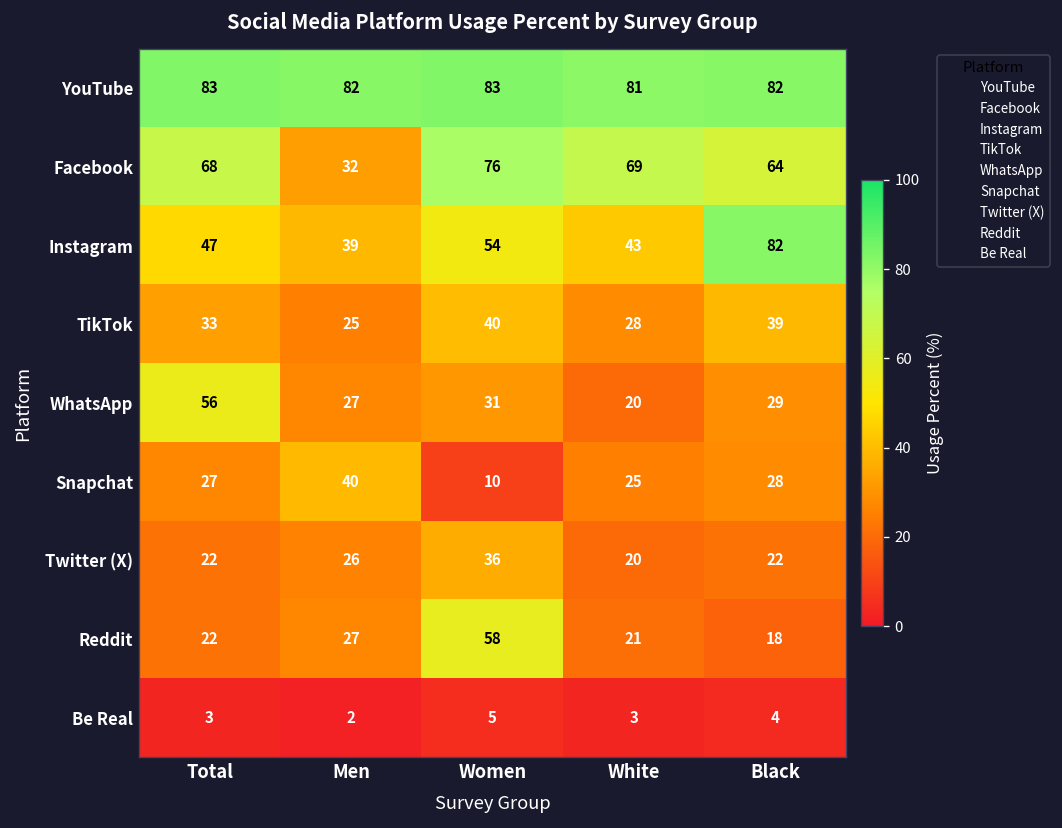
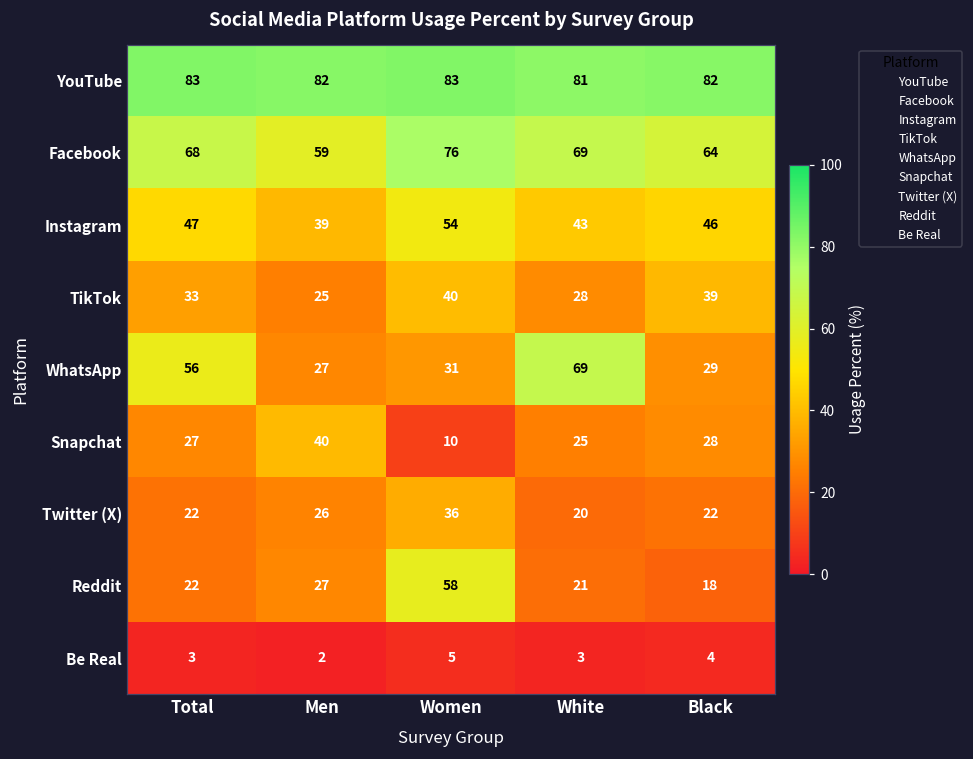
  {
    "YouTube": {
      "Total": 83,
      "Men": 82,
      "Women": 83,
      "White": 81,
      "Black": 82
    },
    "Facebook": {
      "Total": 68,
-     "Men": 32,
+     "Men": 59,
      "Women": 76,
      "White": 69,
      "Black": 64
    },
    "Instagram": {
      "Total": 47,
      "Men": 39,
      "Women": 54,
      "White": 43,
-     "Black": 82
+     "Black": 46
    },
    "TikTok": {
      "Total": 33,
      "Men": 25,
      "Women": 40,
      "White": 28,
      "Black": 39
    },
    "WhatsApp": {
      "Total": 56,
      "Men": 27,
      "Women": 31,
-     "White": 20,
+     "White": 69,
      "Black": 29
    },
    "Snapchat": {
      "Total": 27,
      "Men": 40,
      "Women": 10,
      "White": 25,
      "Black": 28
    },
    "Twitter (X)": {
      "Total": 22,
      "Men": 26,
      "Women": 36,
      "White": 20,
      "Black": 22
    },
    "Reddit": {
      "Total": 22,
      "Men": 27,
      "Women": 58,
      "White": 21,
      "Black": 18
    },
    "Be Real": {
      "Total": 3,
      "Men": 2,
      "Women": 5,
      "White": 3,
      "Black": 4
    }
  }
